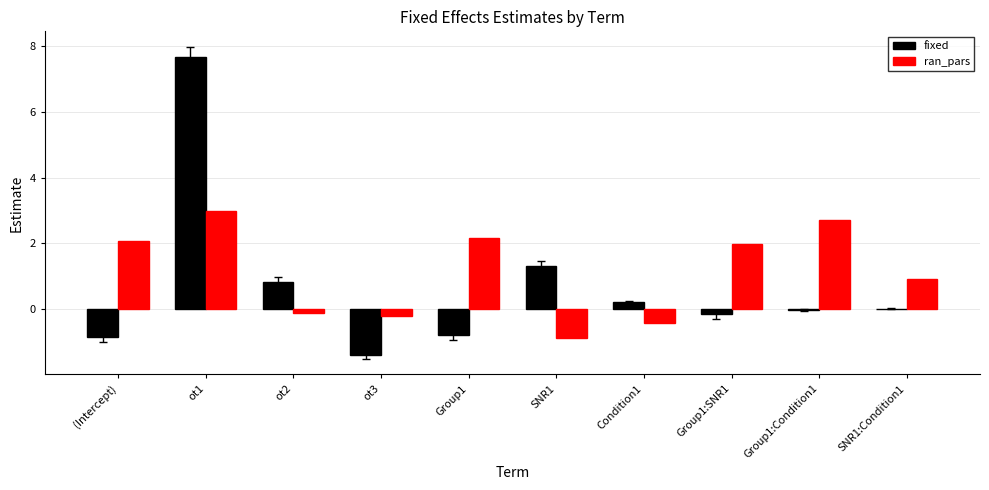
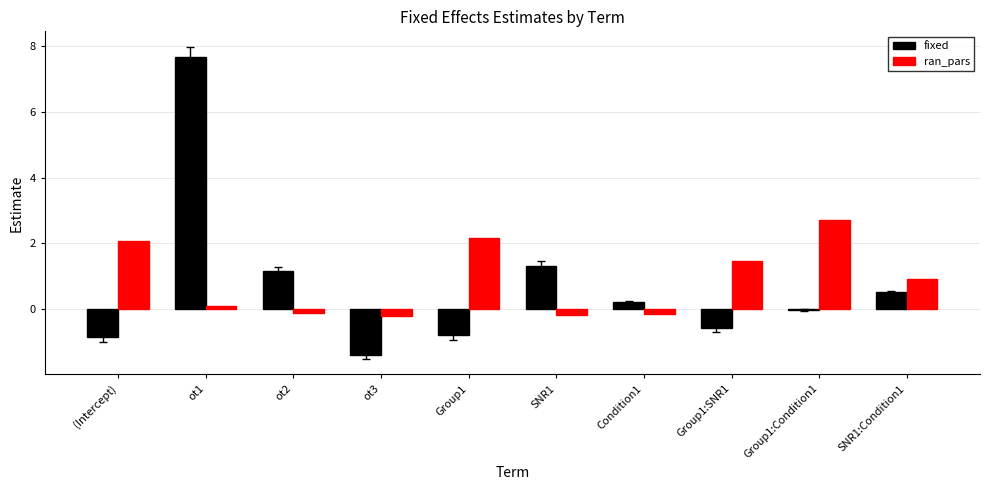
  {
    "fixed": {
      "(Intercept)": -0.9,
      "ot1": 7.7,
-     "ot2": 0.8,
+     "ot2": 1.1,
      "ot3": -1.4,
      "Group1": -0.8,
      "SNR1": 1.3,
      "Condition1": 0.2,
-     "Group1:SNR1": -0.2,
-     "SNR1:Condition1": 0.0
+     "Group1:SNR1": -0.6,
+     "SNR1:Condition1": 0.5
    },
    "ran_pars": {
      "(Intercept)": 2.1,
-     "ot1": 3.0,
+     "ot1": 0.1,
      "ot2": -0.1,
      "ot3": -0.2,
      "Group1": 2.2,
-     "SNR1": -0.9,
-     "Condition1": -0.4,
-     "Group1:SNR1": 2.0,
+     "SNR1": -0.2,
+     "Condition1": -0.2,
+     "Group1:SNR1": 1.4,
      "Group1:Condition1": 2.7,
      "SNR1:Condition1": 0.9
    }
  }
